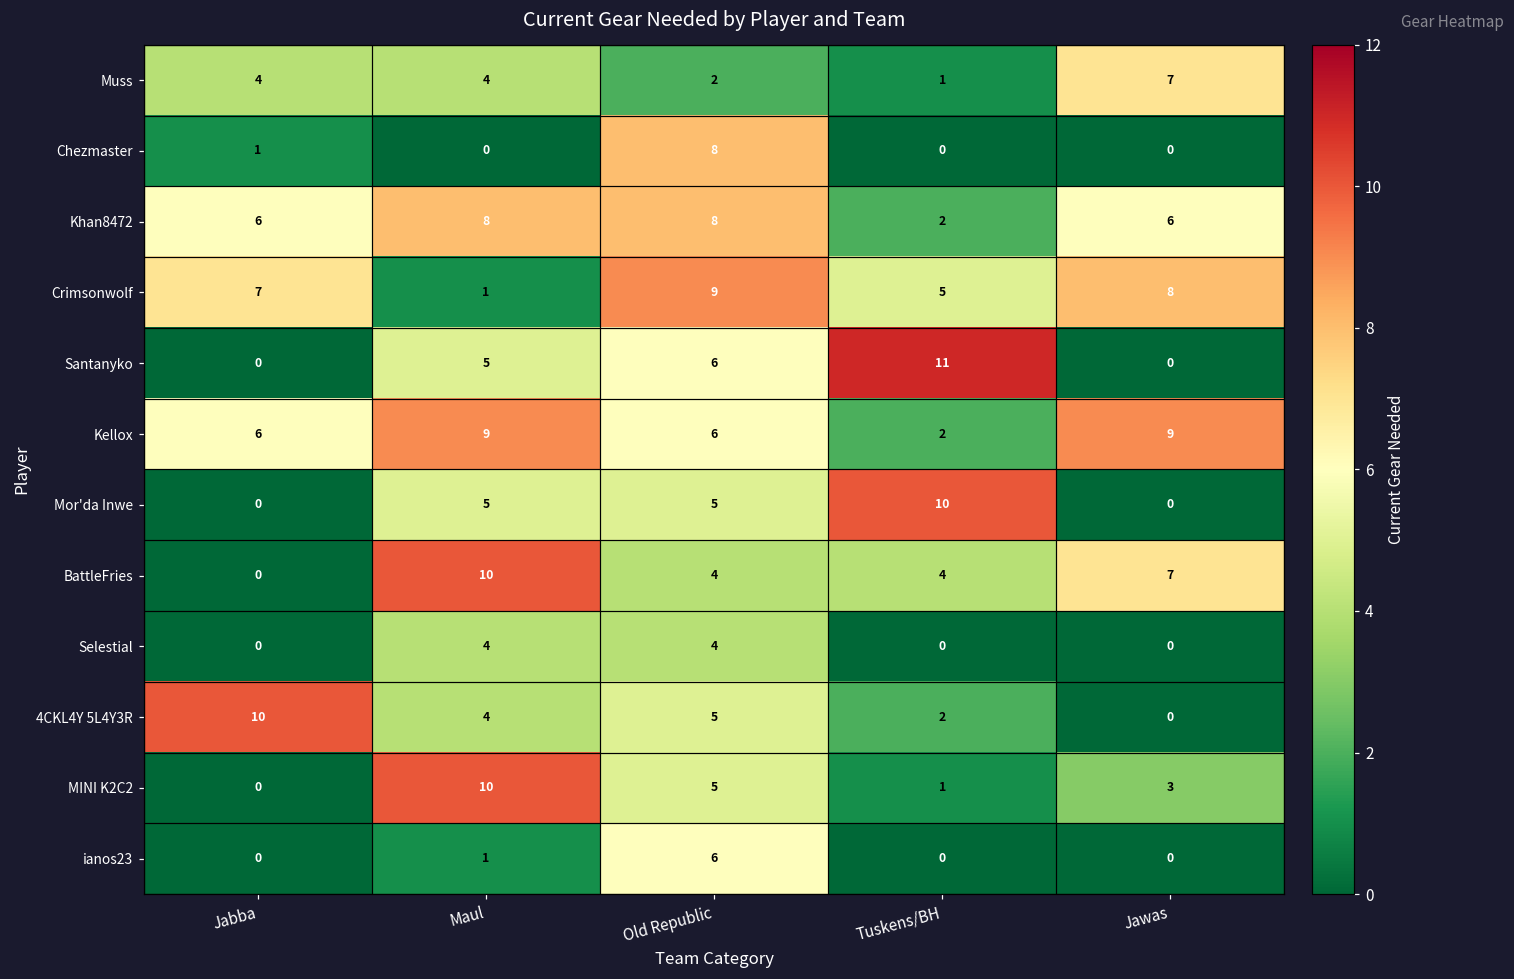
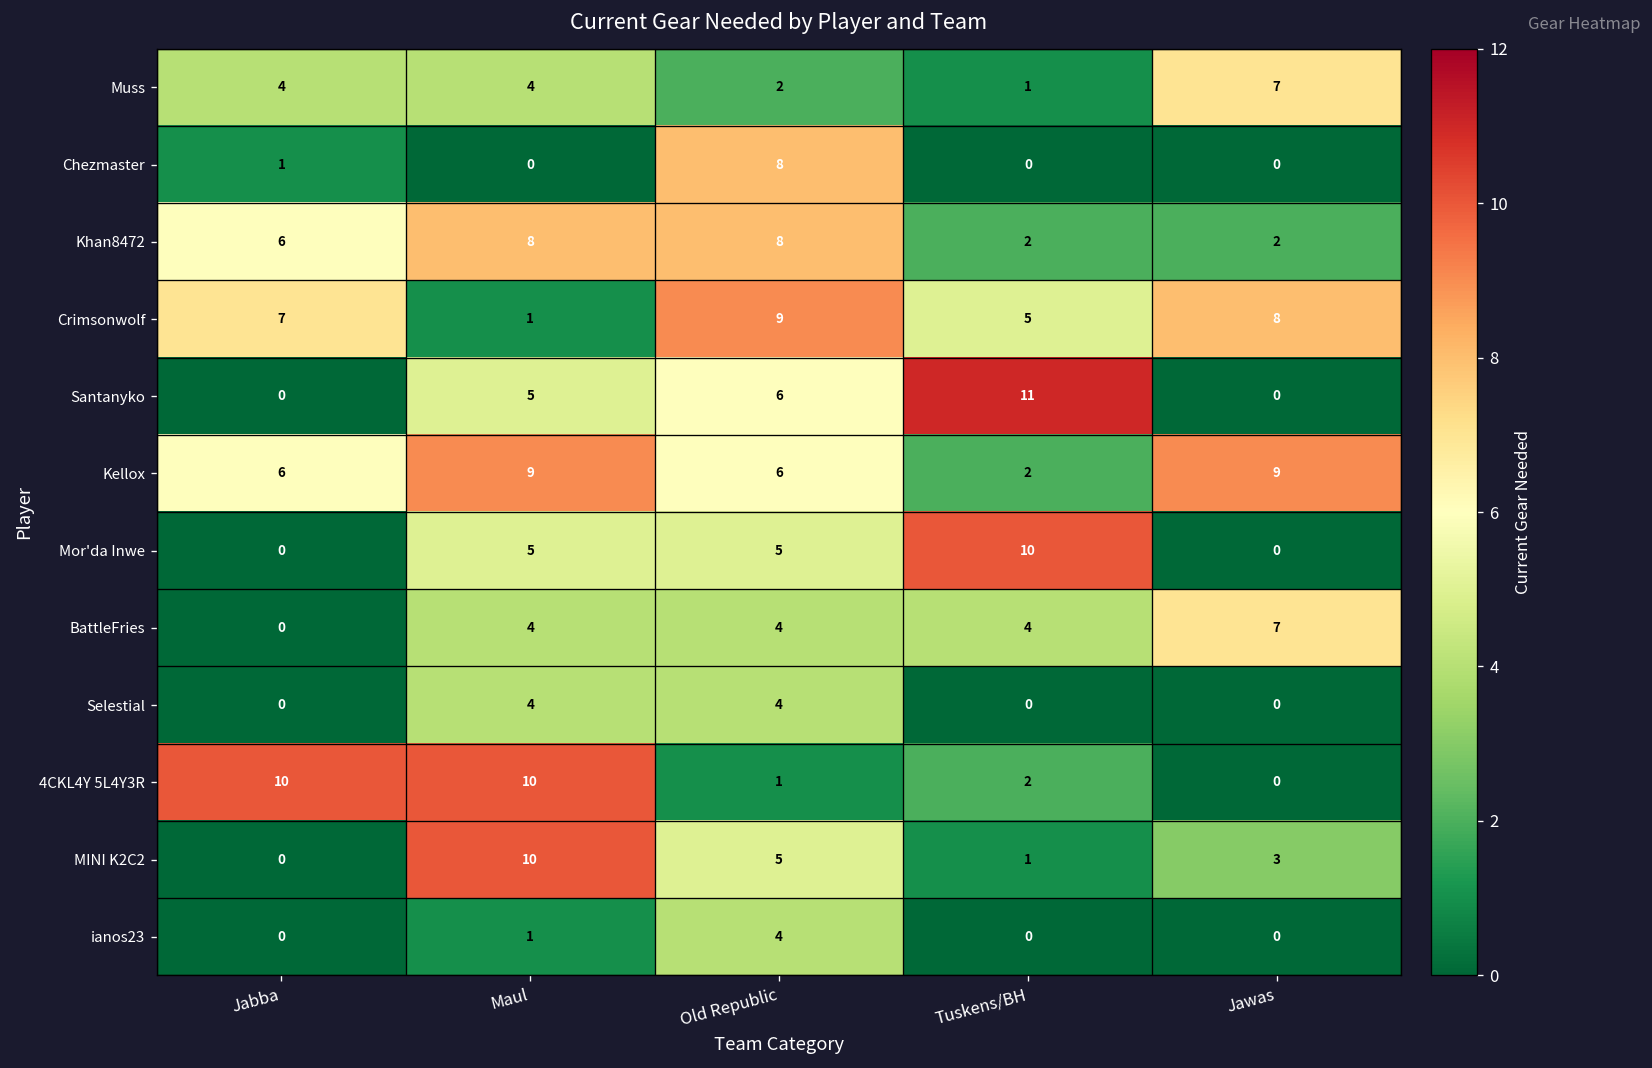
  {
    "Muss": {
      "Jabba": 4,
      "Maul": 4,
      "Old Republic": 2,
      "Tuskens/BH": 1,
      "Jawas": 7
    },
    "Chezmaster": {
      "Jabba": 1,
      "Maul": 0,
      "Old Republic": 8,
      "Tuskens/BH": 0,
      "Jawas": 0
    },
    "Khan8472": {
      "Jabba": 6,
      "Maul": 8,
      "Old Republic": 8,
      "Tuskens/BH": 2,
-     "Jawas": 6
+     "Jawas": 2
    },
    "Crimsonwolf": {
      "Jabba": 7,
      "Maul": 1,
      "Old Republic": 9,
      "Tuskens/BH": 5,
      "Jawas": 8
    },
    "Santanyko": {
      "Jabba": 0,
      "Maul": 5,
      "Old Republic": 6,
      "Tuskens/BH": 11,
      "Jawas": 0
    },
    "Kellox": {
      "Jabba": 6,
      "Maul": 9,
      "Old Republic": 6,
      "Tuskens/BH": 2,
      "Jawas": 9
    },
    "Mor'da Inwe": {
      "Jabba": 0,
      "Maul": 5,
      "Old Republic": 5,
      "Tuskens/BH": 10,
      "Jawas": 0
    },
    "BattleFries": {
      "Jabba": 0,
-     "Maul": 10,
+     "Maul": 4,
      "Old Republic": 4,
      "Tuskens/BH": 4,
      "Jawas": 7
    },
    "Selestial": {
      "Jabba": 0,
      "Maul": 4,
      "Old Republic": 4,
      "Tuskens/BH": 0,
      "Jawas": 0
    },
    "4CKL4Y 5L4Y3R": {
      "Jabba": 10,
-     "Maul": 4,
-     "Old Republic": 5,
+     "Maul": 10,
+     "Old Republic": 1,
      "Tuskens/BH": 2,
      "Jawas": 0
    },
    "MINI K2C2": {
      "Jabba": 0,
      "Maul": 10,
      "Old Republic": 5,
      "Tuskens/BH": 1,
      "Jawas": 3
    },
    "ianos23": {
      "Jabba": 0,
      "Maul": 1,
-     "Old Republic": 6,
+     "Old Republic": 4,
      "Tuskens/BH": 0,
      "Jawas": 0
    }
  }
